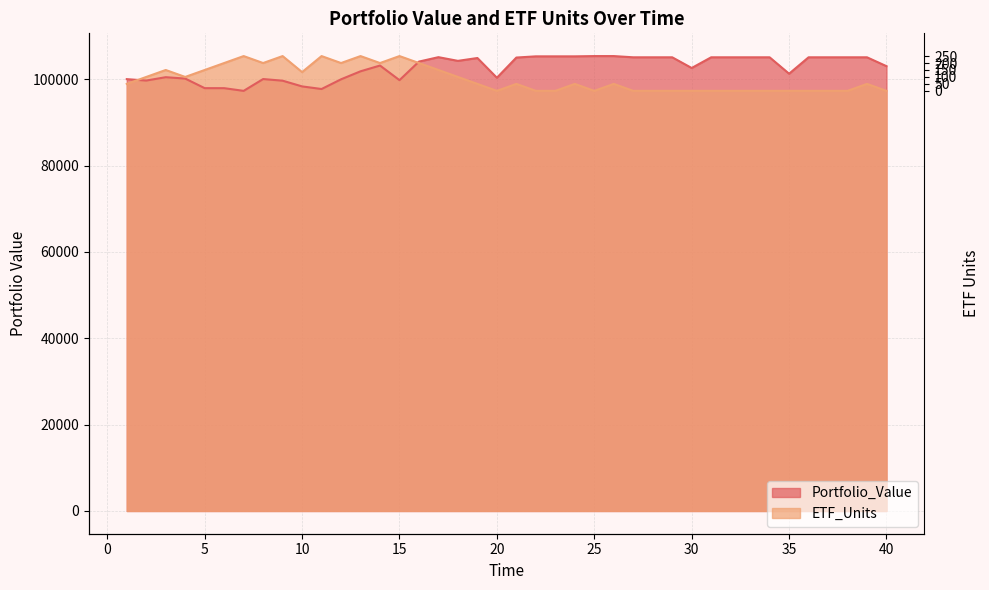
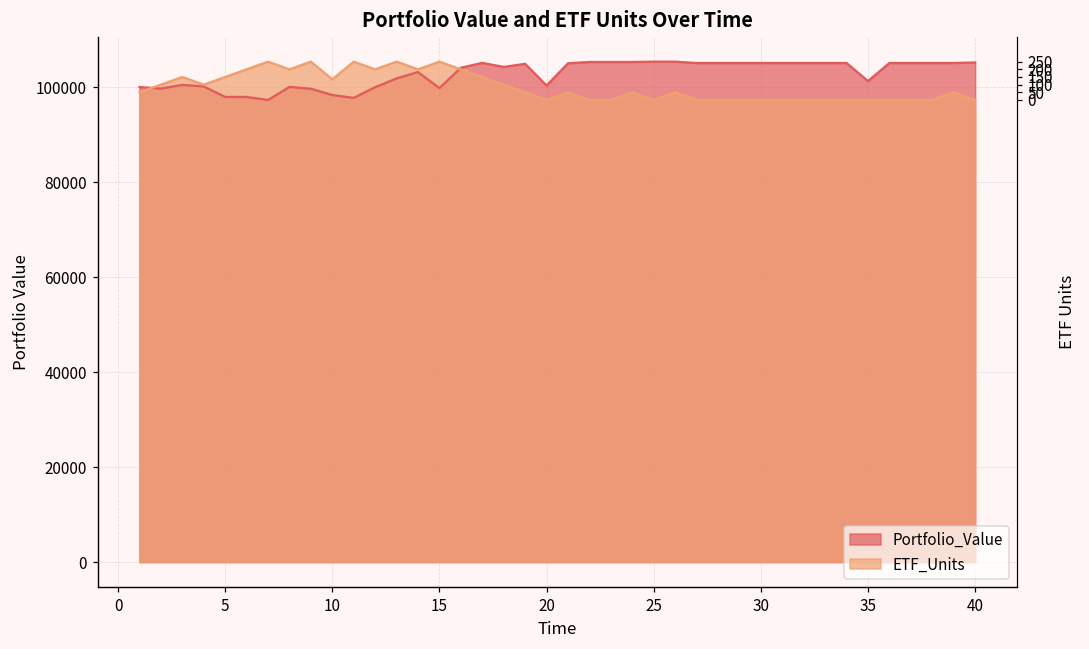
  {
    "Portfolio_Value": {
      "5": 98000,
      "10": 98000,
      "15": 100000,
      "20": 100000,
      "25": 105000,
-     "30": 103000,
+     "30": 105000,
      "35": 101000,
-     "40": 103000
+     "40": 105000
    },
    "ETF_Units": {
      "5": 102000,
      "10": 102000,
      "15": 105000,
      "20": 97000,
      "25": 97000,
      "30": 97000,
      "35": 97000,
      "40": 97000
    }
  }
